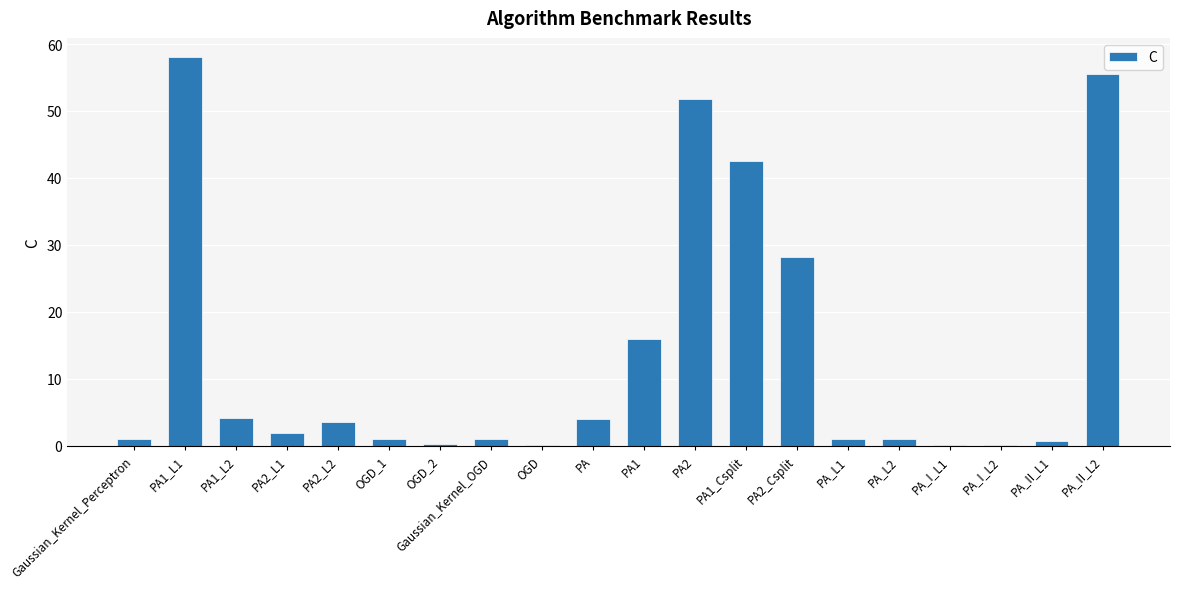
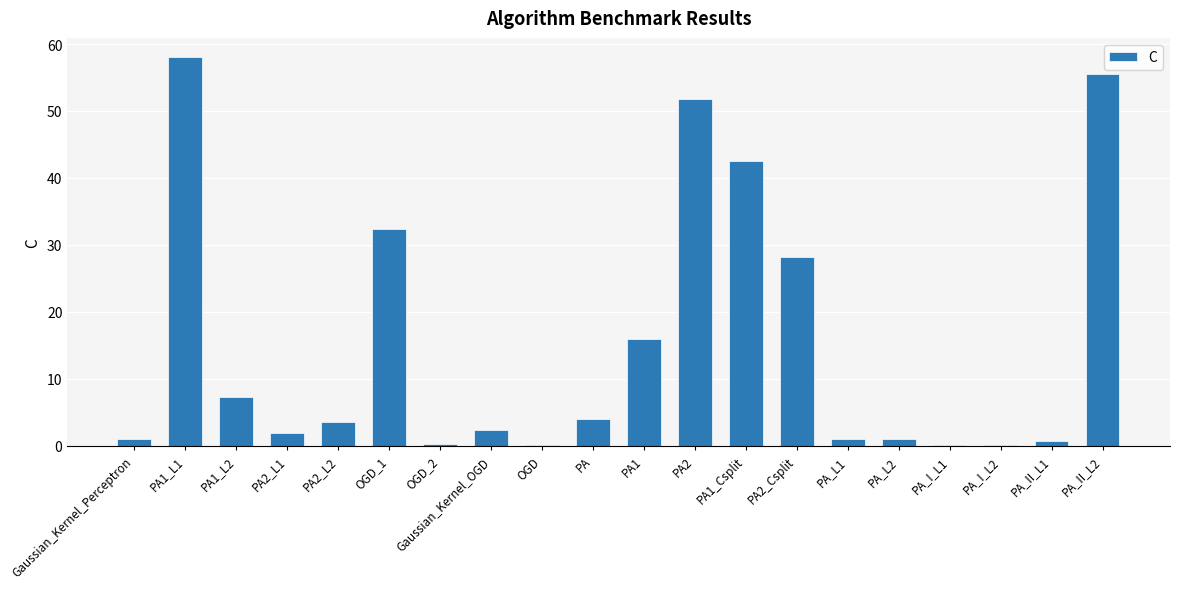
  {
    "Gaussian_Kernel_Perceptron": 1,
    "PA1_L1": 58,
-   "PA1_L2": 4,
+   "PA1_L2": 7,
    "PA2_L1": 2,
    "PA2_L2": 4,
-   "OGD_1": 1,
-   "Gaussian_Kernel_OGD": 1,
+   "OGD_1": 32,
+   "Gaussian_Kernel_OGD": 2,
    "PA": 4,
    "PA1": 16,
    "PA2": 52,
    "PA1_Csplit": 42,
    "PA2_Csplit": 28,
    "PA_L1": 1,
    "PA_L2": 1,
    "PA_II_L1": 1,
    "PA_II_L2": 56
  }
